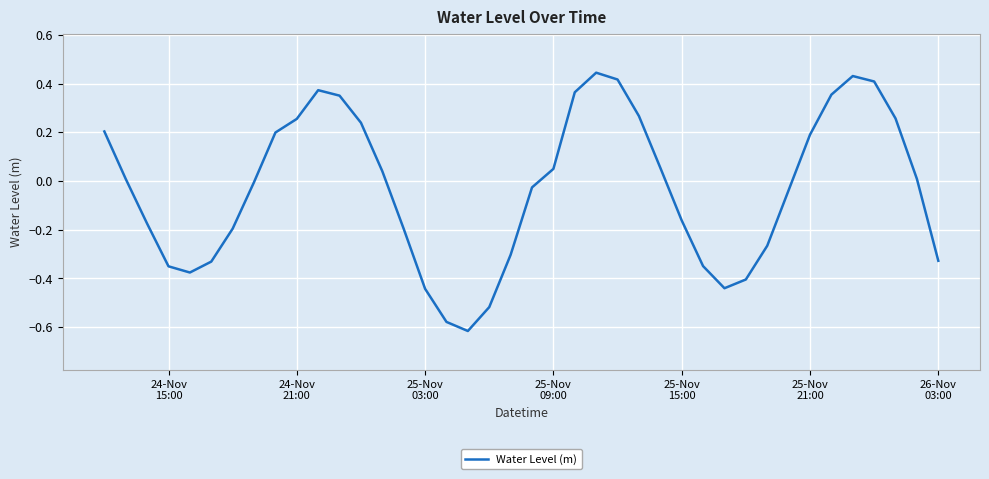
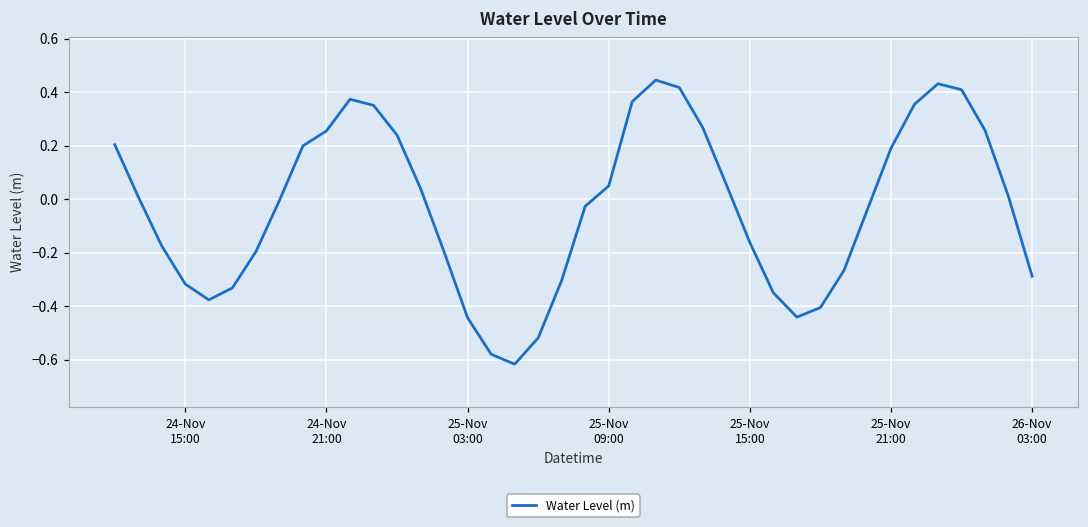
  {
-   "24-Nov 15:00": -0.35,
+   "24-Nov 15:00": -0.32,
    "24-Nov 21:00": 0.26,
    "25-Nov 03:00": -0.44,
    "25-Nov 09:00": 0.05,
    "25-Nov 15:00": -0.16,
    "25-Nov 21:00": 0.19,
-   "26-Nov 03:00": -0.33
+   "26-Nov 03:00": -0.29
  }
